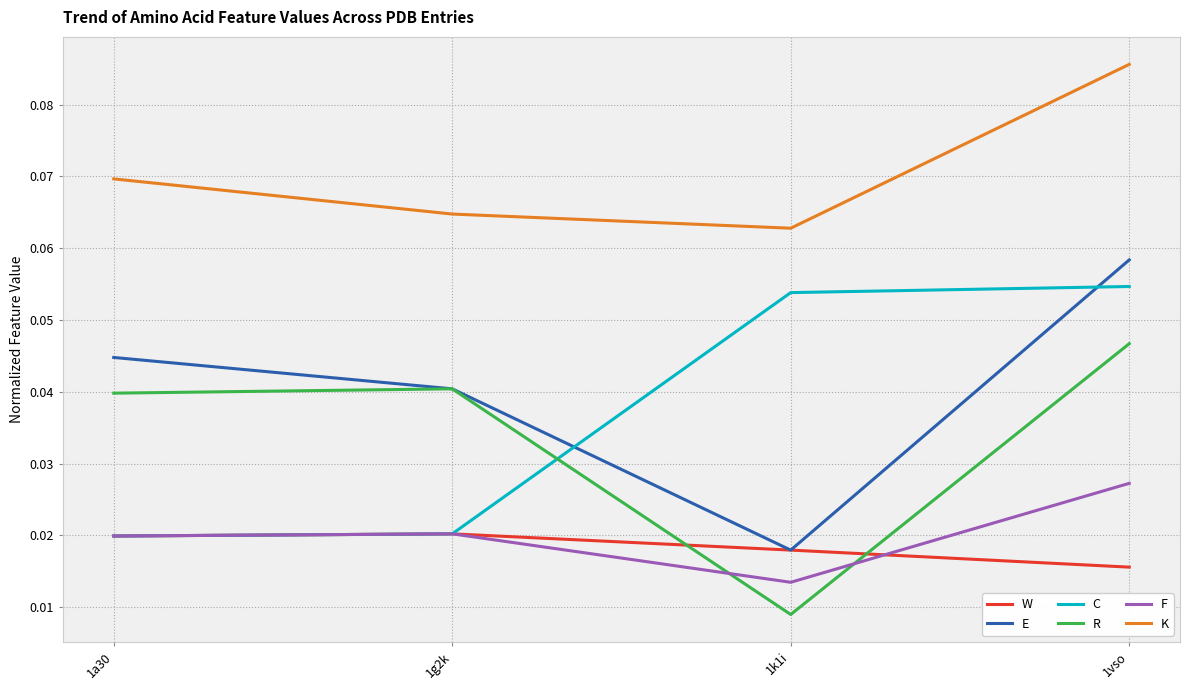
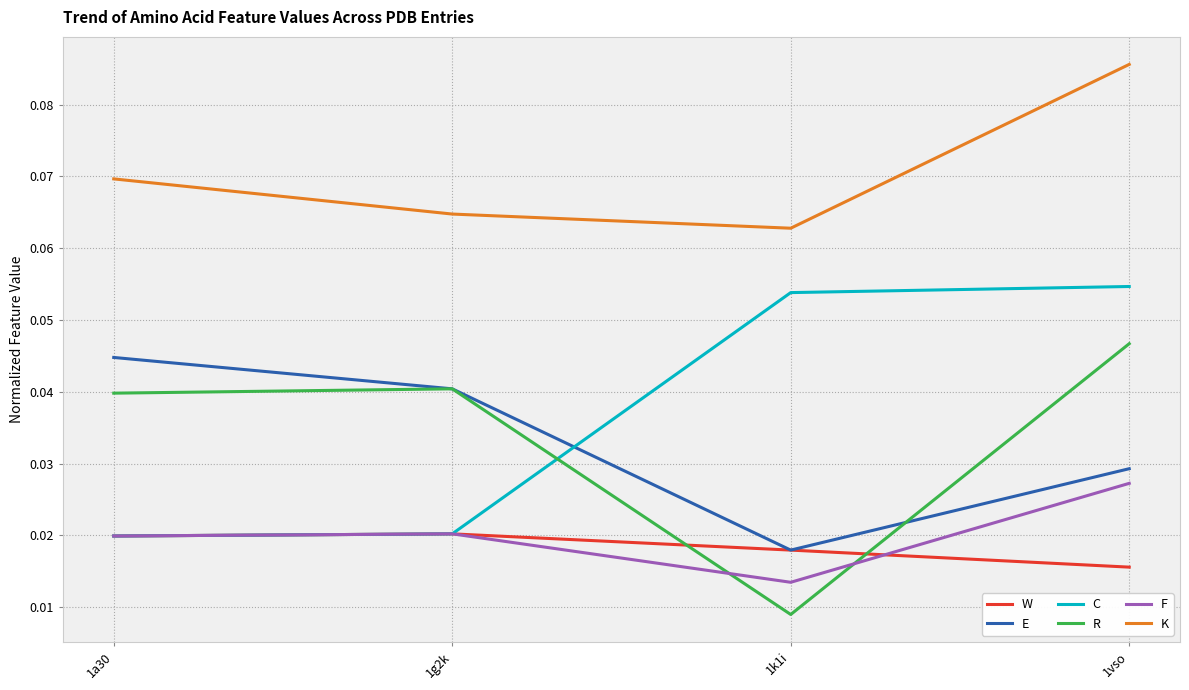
  {
    "W": {
      "1vso": 0.016
    },
    "E": {
      "1a30": 0.045,
-     "1vso": 0.058
+     "1vso": 0.029
    },
    "C": {
      "1k1i": 0.054,
      "1vso": 0.055
    },
    "R": {
      "1a30": 0.040,
      "1k1i": 0.009,
      "1vso": 0.047
    },
    "F": {
      "1k1i": 0.013,
      "1vso": 0.027
    },
    "K": {
      "1a30": 0.070,
      "1g2k": 0.065,
      "1k1i": 0.063,
      "1vso": 0.086
    }
  }
